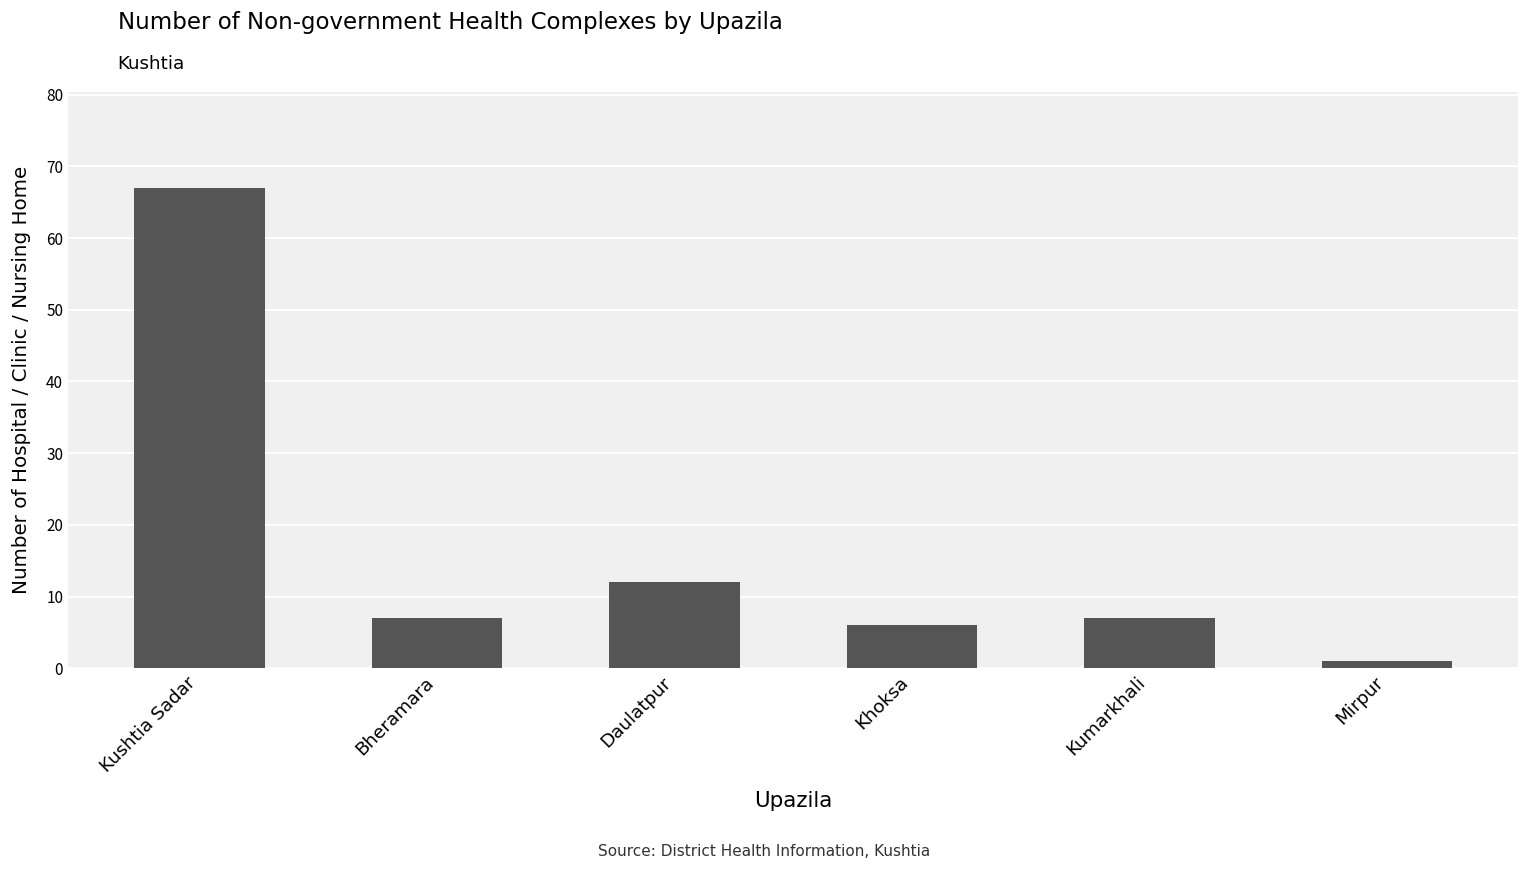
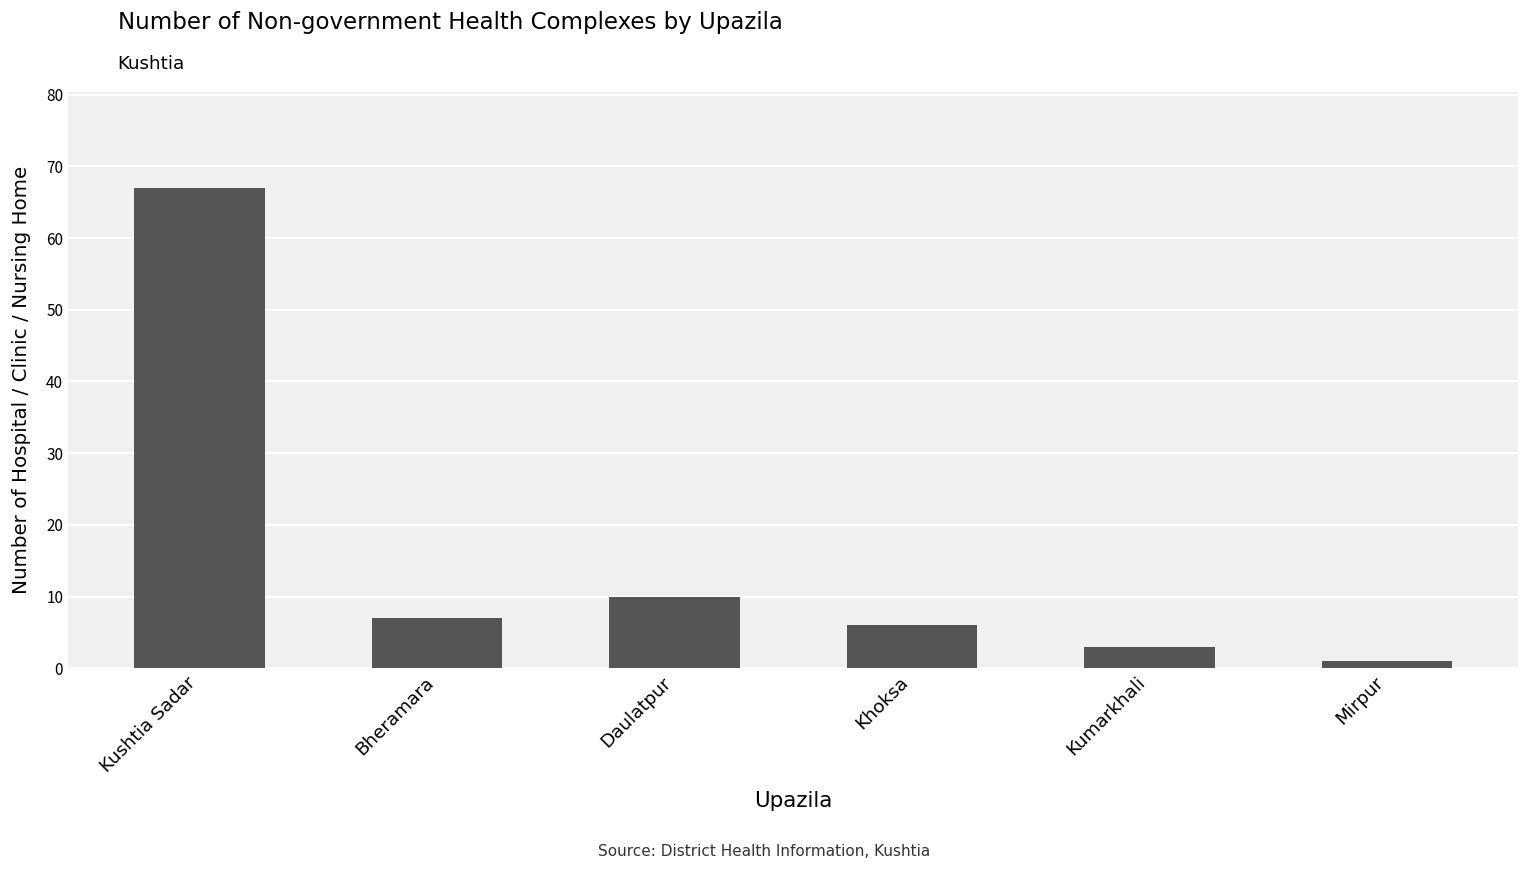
  {
    "Kushtia Sadar": 67,
    "Bheramara": 7,
-   "Daulatpur": 12,
+   "Daulatpur": 10,
    "Khoksa": 6,
-   "Kumarkhali": 7,
+   "Kumarkhali": 3,
    "Mirpur": 1
  }
